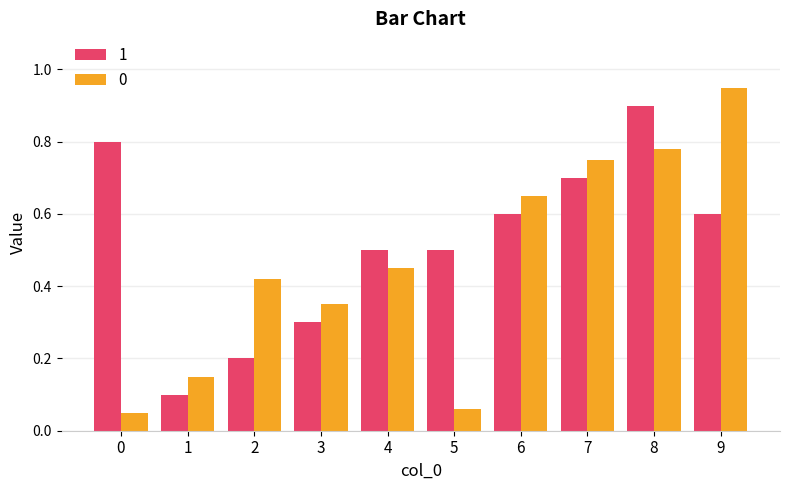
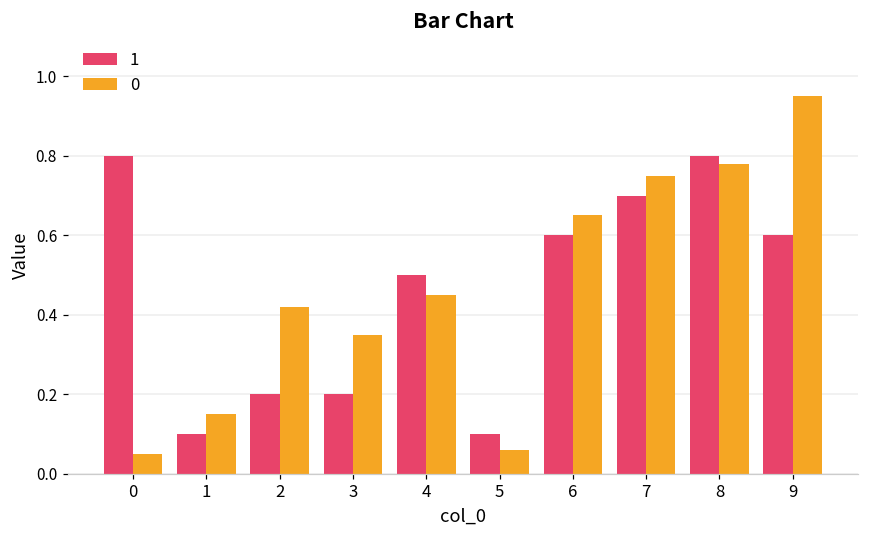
  {
    "1": {
      "0": 0.8,
      "1": 0.1,
      "2": 0.2,
-     "3": 0.3,
+     "3": 0.2,
      "4": 0.5,
-     "5": 0.5,
+     "5": 0.1,
      "6": 0.6,
      "7": 0.7,
-     "8": 0.9,
+     "8": 0.8,
      "9": 0.6
    },
    "0": {
      "0": 0.05,
      "1": 0.15,
      "2": 0.42,
      "3": 0.35,
      "4": 0.45,
      "5": 0.06,
      "6": 0.65,
      "7": 0.75,
      "8": 0.78,
      "9": 0.95
    }
  }
